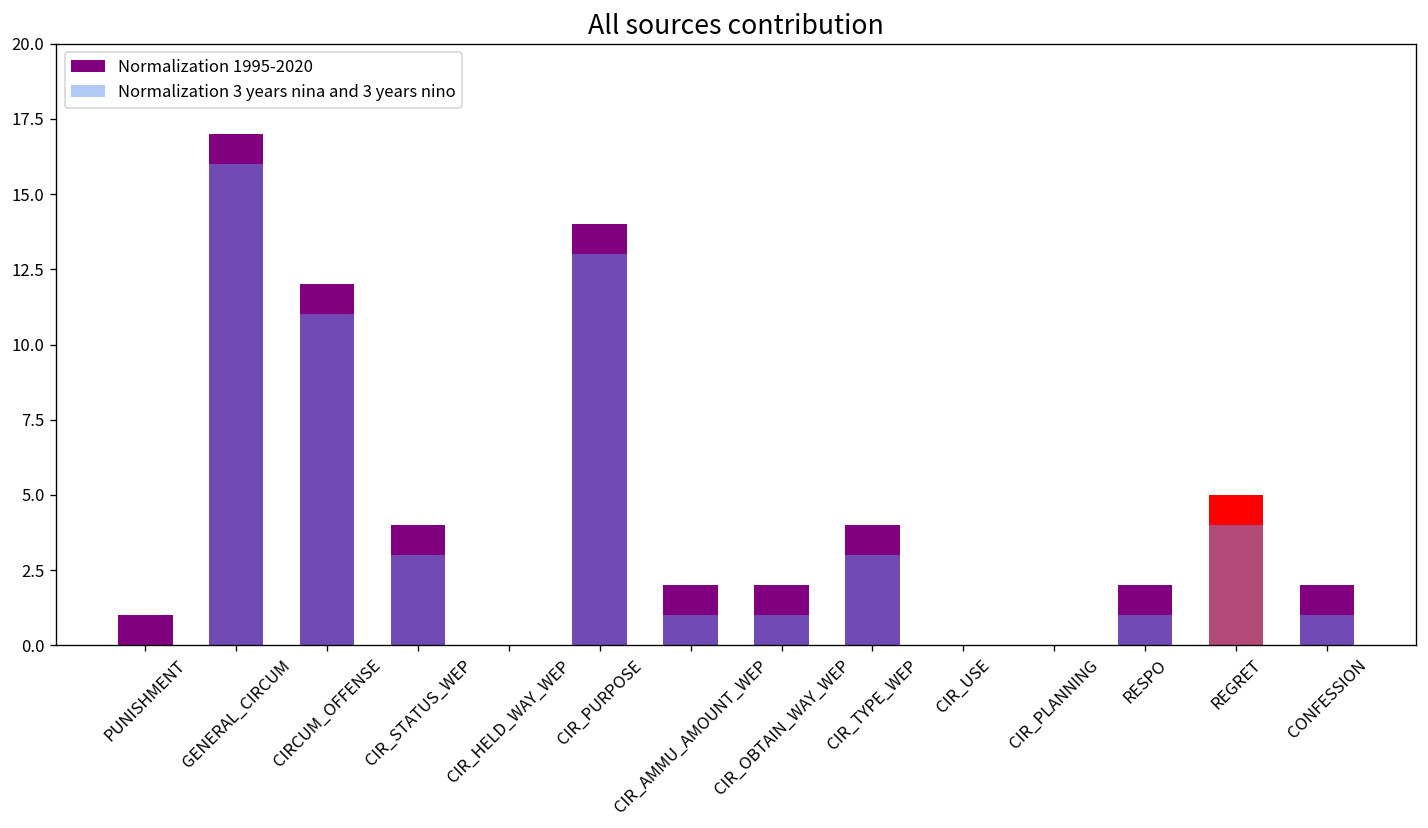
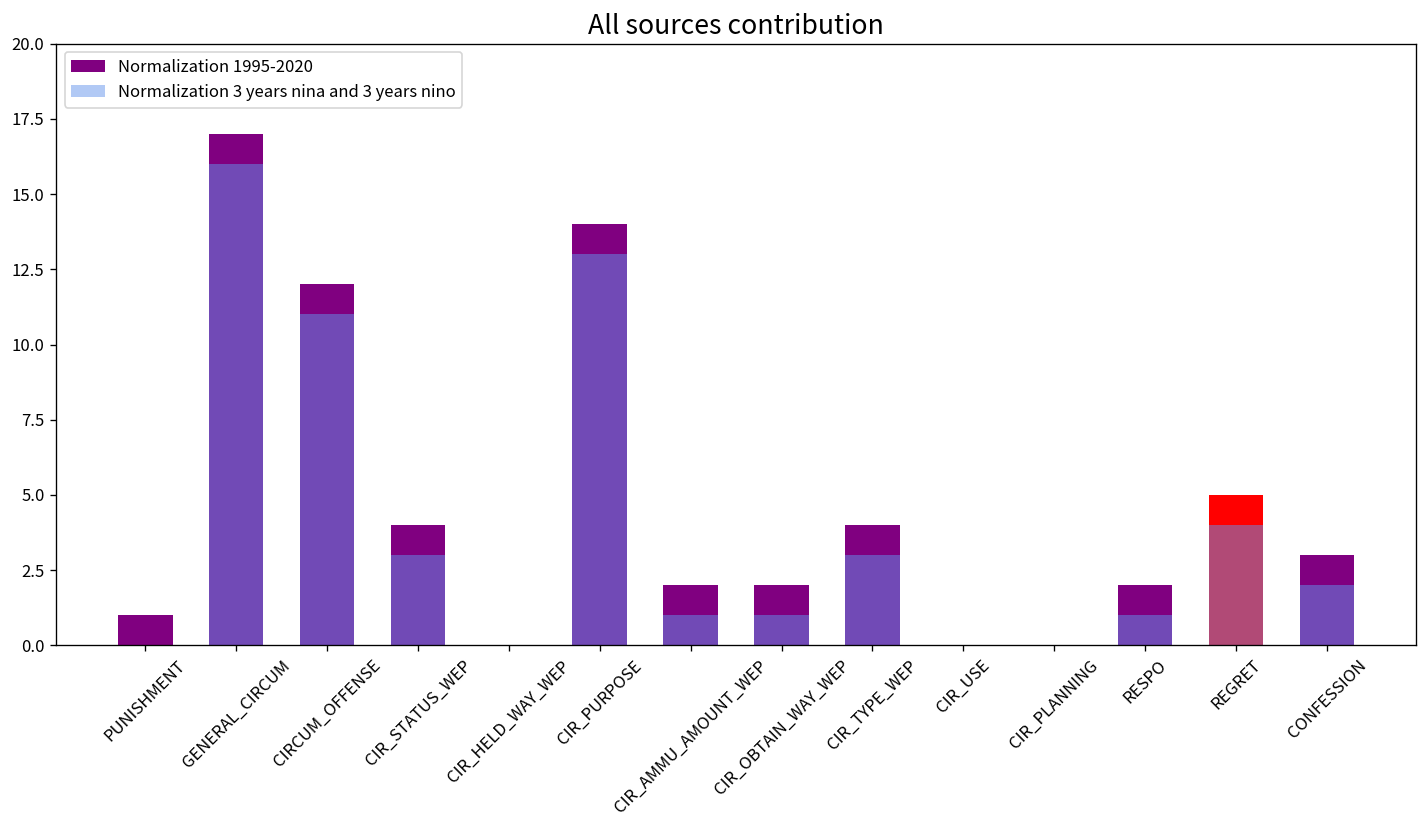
  {
    "Normalization 1995-2020": {
      "PUNISHMENT": 1,
      "GENERAL_CIRCUM": 17,
      "CIRCUM_OFFENSE": 12,
      "CIR_STATUS_WEP": 4,
      "CIR_HELD_WAY_WEP": 0,
      "CIR_PURPOSE": 14,
      "CIR_AMMU_AMOUNT_WEP": 2,
      "CIR_OBTAIN_WAY_WEP": 2,
      "CIR_TYPE_WEP": 4,
      "CIR_USE": 0,
      "CIR_PLANNING": 0,
      "RESPO": 2,
      "REGRET": 5,
-     "CONFESSION": 2
+     "CONFESSION": 3
    },
    "Normalization 3 years nina and 3 years nino": {
      "PUNISHMENT": 0,
      "CIR_HELD_WAY_WEP": 0,
      "CIR_USE": 0,
      "CIR_PLANNING": 0,
-     "CONFESSION": 1
+     "CONFESSION": 2
    }
  }
